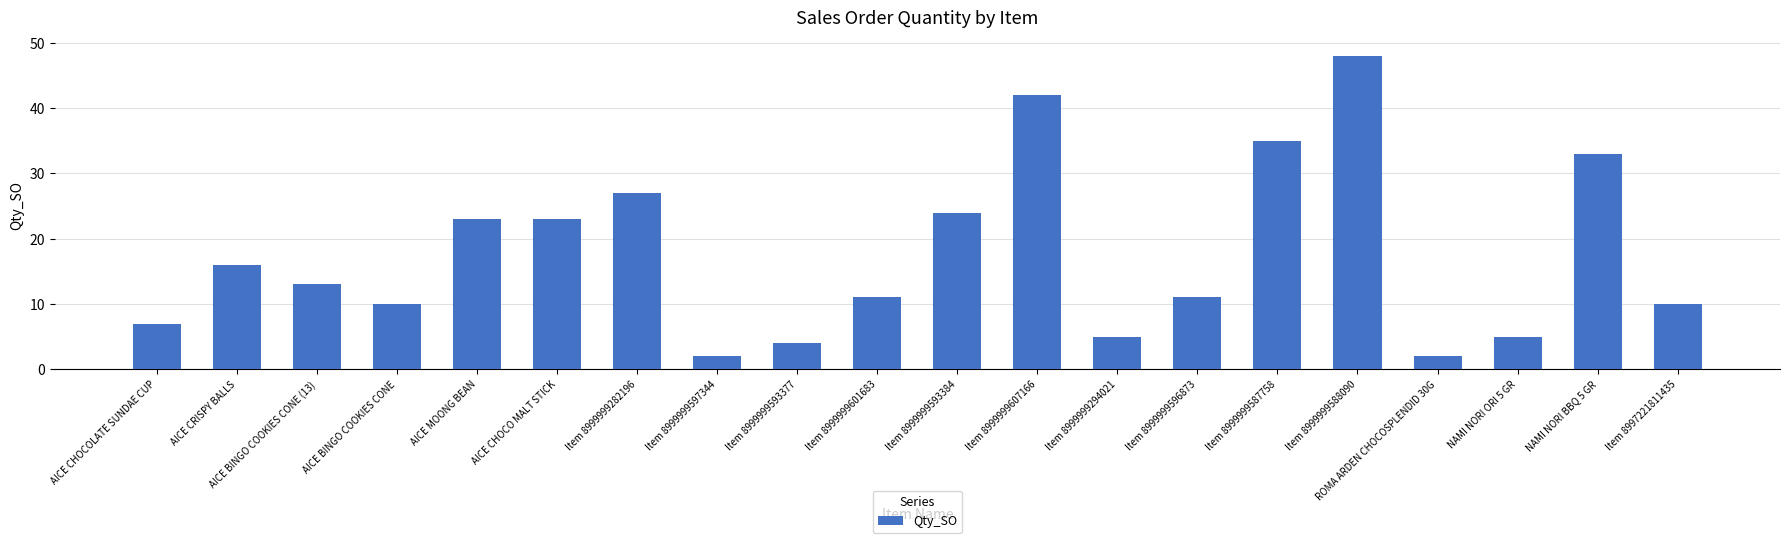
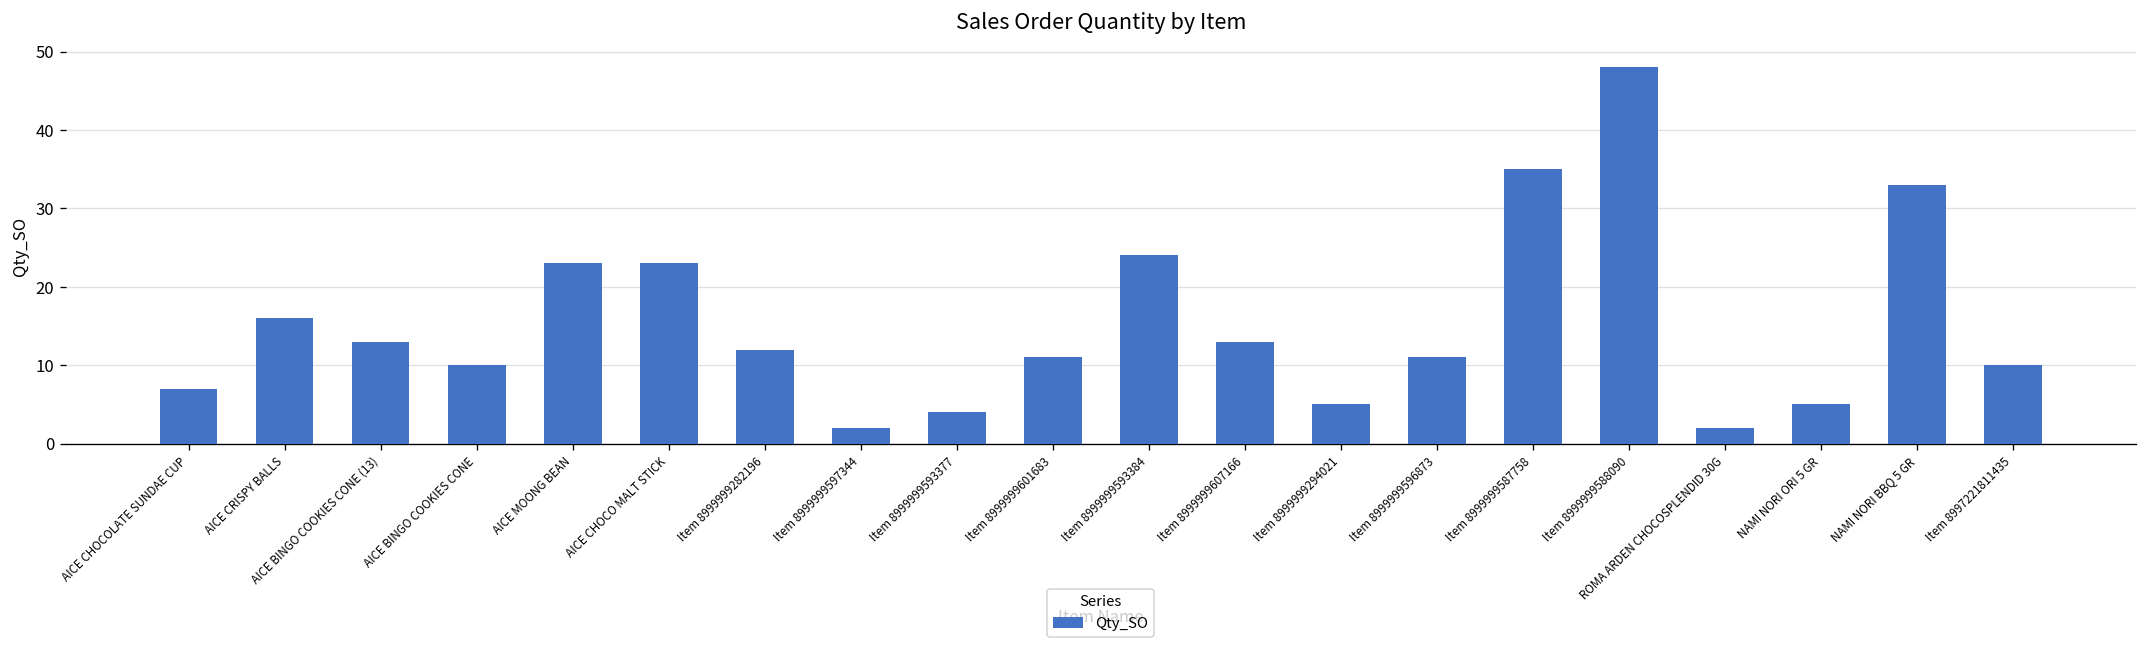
  {
    "AICE CHOCOLATE SUNDAE CUP": 7,
    "AICE CRISPY BALLS": 16,
    "AICE BINGO COOKIES CONE (13)": 13,
    "AICE BINGO COOKIES CONE": 10,
    "AICE MOONG BEAN": 23,
    "AICE CHOCO MALT STICK": 23,
-   "Item 8999999282196": 27,
+   "Item 8999999282196": 12,
    "Item 8999999597344": 2,
    "Item 8999999593377": 4,
    "Item 8999999601683": 11,
    "Item 8999999593384": 24,
-   "Item 8999999607166": 42,
+   "Item 8999999607166": 13,
    "Item 8999999294021": 5,
    "Item 8999999596873": 11,
    "Item 8999999587758": 35,
    "Item 8999999588090": 48,
    "ROMA ARDEN CHOCOSPLENDID 30G": 2,
    "NAMI NORI ORI 5 GR": 5,
    "NAMI NORI BBQ 5 GR": 33,
    "Item 8997221811435": 10
  }
